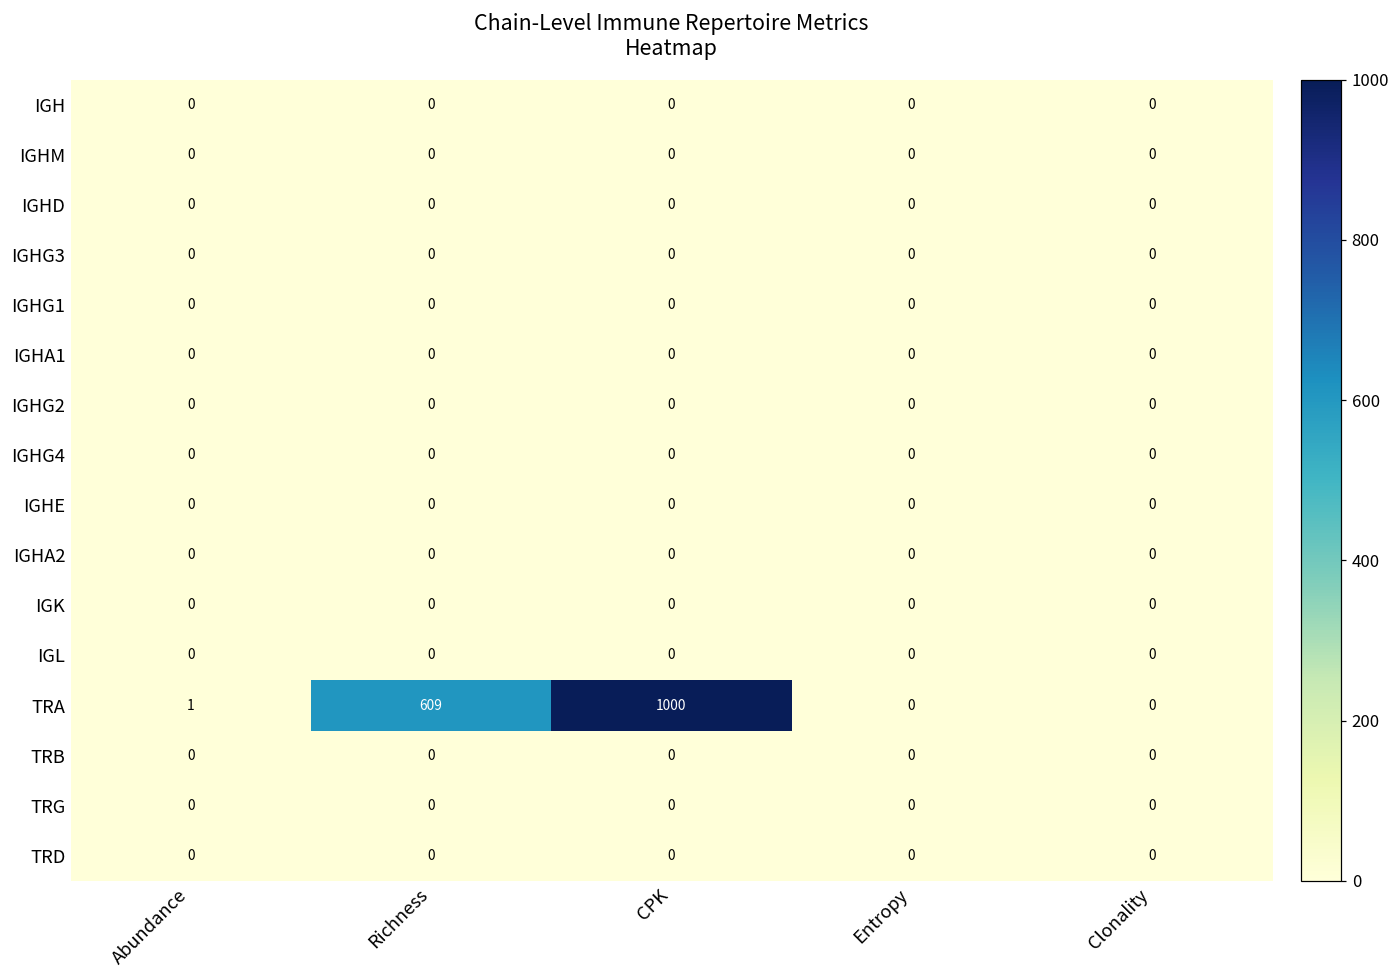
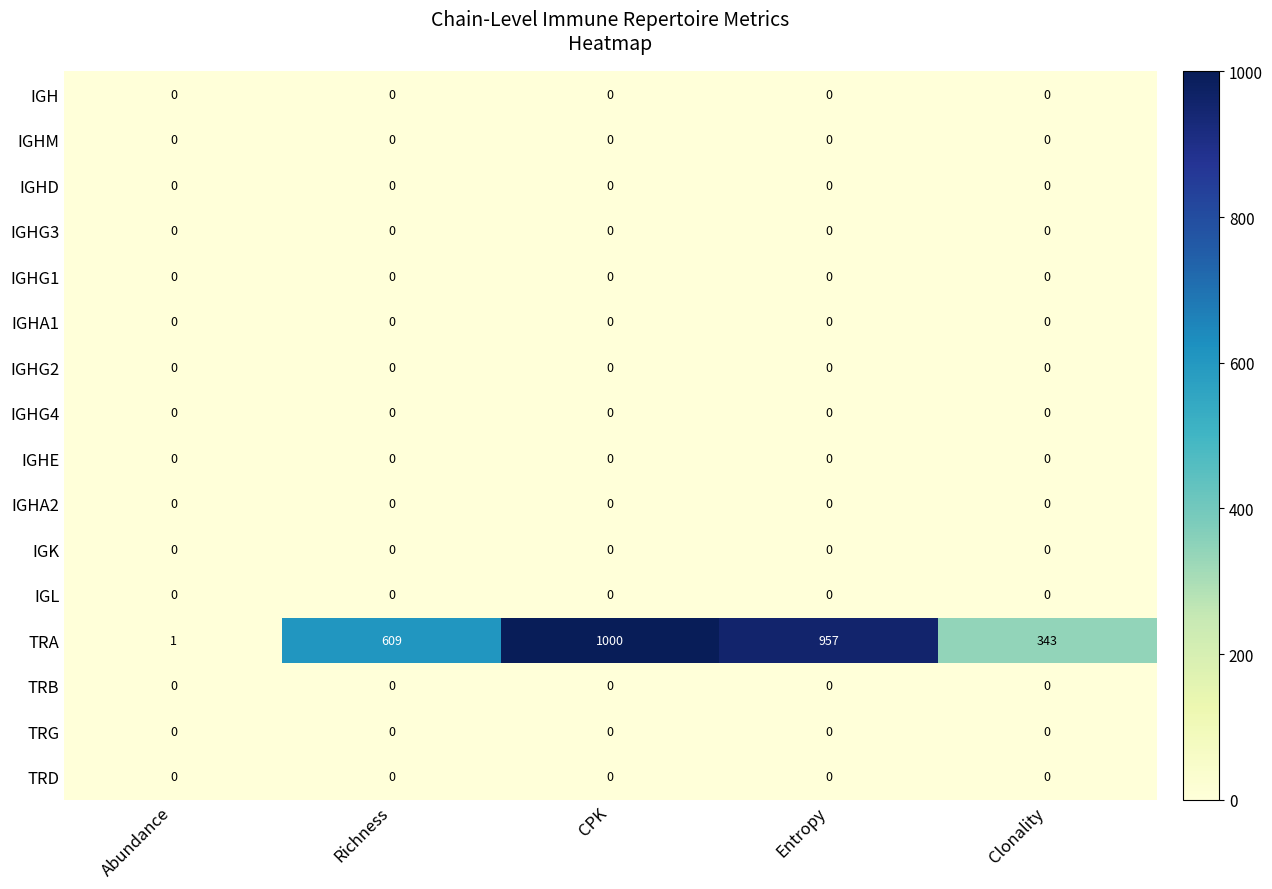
  {
    "IGH": {
      "Abundance": 0,
      "Richness": 0,
      "CPK": 0,
      "Entropy": 0,
      "Clonality": 0
    },
    "IGHM": {
      "Abundance": 0,
      "Richness": 0,
      "CPK": 0,
      "Entropy": 0,
      "Clonality": 0
    },
    "IGHD": {
      "Abundance": 0,
      "Richness": 0,
      "CPK": 0,
      "Entropy": 0,
      "Clonality": 0
    },
    "IGHG3": {
      "Abundance": 0,
      "Richness": 0,
      "CPK": 0,
      "Entropy": 0,
      "Clonality": 0
    },
    "IGHG1": {
      "Abundance": 0,
      "Richness": 0,
      "CPK": 0,
      "Entropy": 0,
      "Clonality": 0
    },
    "IGHA1": {
      "Abundance": 0,
      "Richness": 0,
      "CPK": 0,
      "Entropy": 0,
      "Clonality": 0
    },
    "IGHG2": {
      "Abundance": 0,
      "Richness": 0,
      "CPK": 0,
      "Entropy": 0,
      "Clonality": 0
    },
    "IGHG4": {
      "Abundance": 0,
      "Richness": 0,
      "CPK": 0,
      "Entropy": 0,
      "Clonality": 0
    },
    "IGHE": {
      "Abundance": 0,
      "Richness": 0,
      "CPK": 0,
      "Entropy": 0,
      "Clonality": 0
    },
    "IGHA2": {
      "Abundance": 0,
      "Richness": 0,
      "CPK": 0,
      "Entropy": 0,
      "Clonality": 0
    },
    "IGK": {
      "Abundance": 0,
      "Richness": 0,
      "CPK": 0,
      "Entropy": 0,
      "Clonality": 0
    },
    "IGL": {
      "Abundance": 0,
      "Richness": 0,
      "CPK": 0,
      "Entropy": 0,
      "Clonality": 0
    },
    "TRA": {
      "Abundance": 1,
      "Richness": 609,
      "CPK": 1000,
-     "Entropy": 0,
-     "Clonality": 0
+     "Entropy": 957,
+     "Clonality": 343
    },
    "TRB": {
      "Abundance": 0,
      "Richness": 0,
      "CPK": 0,
      "Entropy": 0,
      "Clonality": 0
    },
    "TRG": {
      "Abundance": 0,
      "Richness": 0,
      "CPK": 0,
      "Entropy": 0,
      "Clonality": 0
    },
    "TRD": {
      "Abundance": 0,
      "Richness": 0,
      "CPK": 0,
      "Entropy": 0,
      "Clonality": 0
    }
  }
